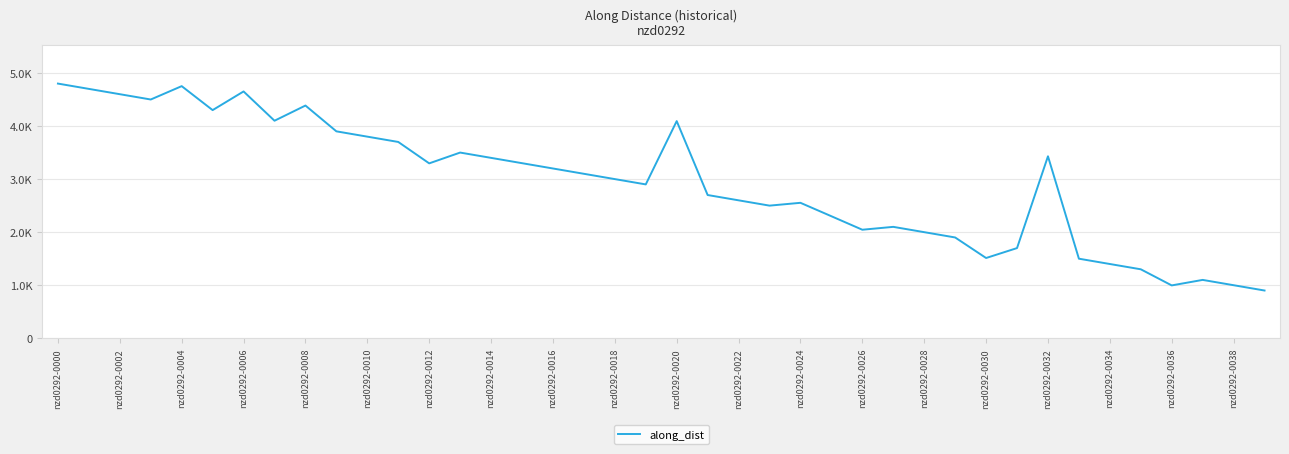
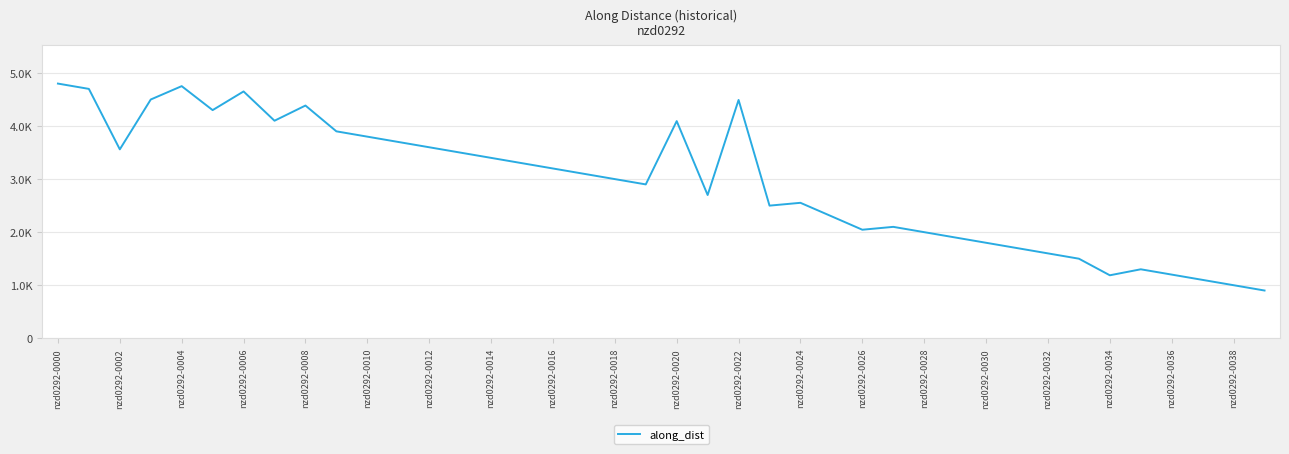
  {
    "nzd0292-0000": 4800,
-   "nzd0292-0002": 4600,
+   "nzd0292-0002": 3600,
    "nzd0292-0004": 4800,
    "nzd0292-0006": 4700,
    "nzd0292-0008": 4400,
    "nzd0292-0010": 3800,
-   "nzd0292-0012": 3300,
+   "nzd0292-0012": 3600,
    "nzd0292-0014": 3400,
    "nzd0292-0016": 3200,
    "nzd0292-0018": 3000,
    "nzd0292-0020": 4100,
-   "nzd0292-0022": 2600,
+   "nzd0292-0022": 4500,
    "nzd0292-0024": 2600,
    "nzd0292-0026": 2000,
    "nzd0292-0028": 2000,
-   "nzd0292-0030": 1500,
-   "nzd0292-0032": 3400,
-   "nzd0292-0034": 1400,
-   "nzd0292-0036": 1000,
+   "nzd0292-0030": 1800,
+   "nzd0292-0032": 1600,
+   "nzd0292-0034": 1200,
+   "nzd0292-0036": 1200,
    "nzd0292-0038": 1000
  }
